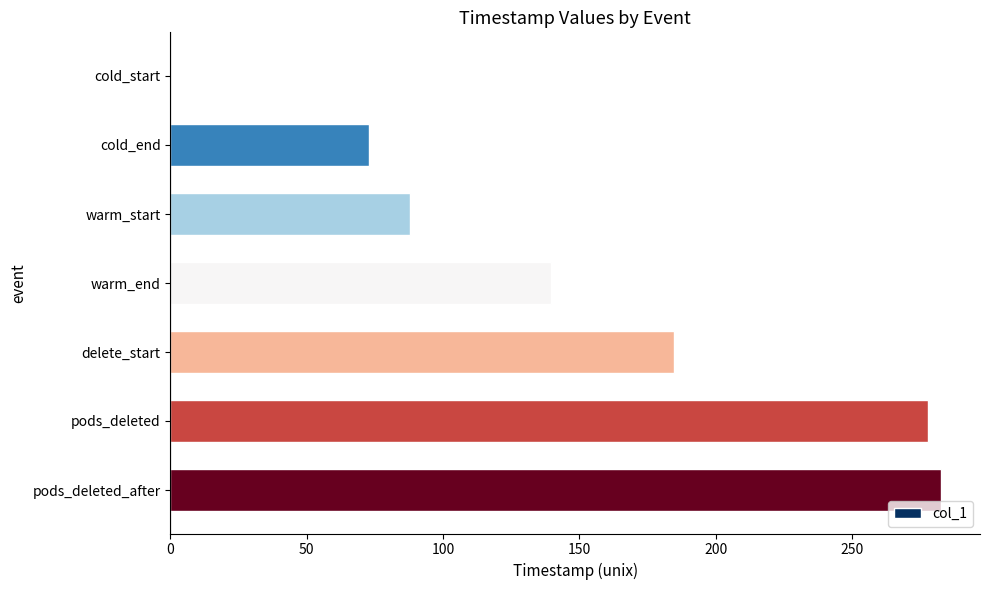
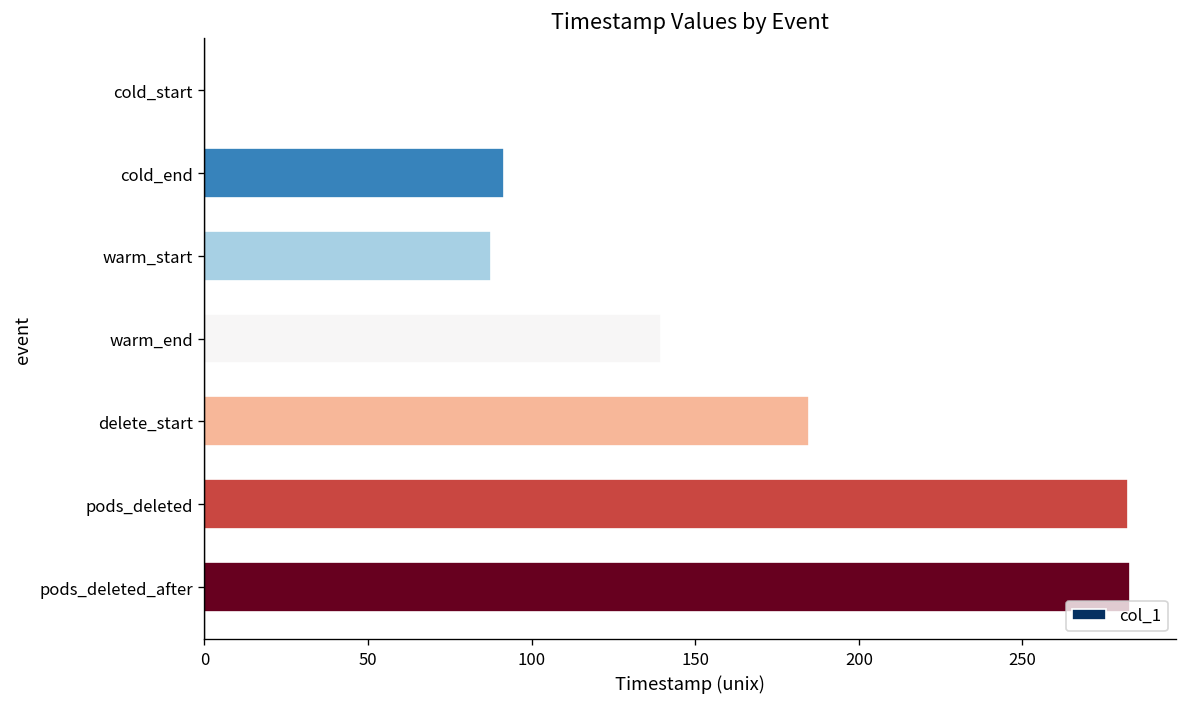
  {
    "cold_start": 0,
-   "cold_end": 73,
+   "cold_end": 92,
    "warm_start": 88,
    "warm_end": 139,
    "delete_start": 185,
-   "pods_deleted": 278,
+   "pods_deleted": 282,
    "pods_deleted_after": 283
  }
